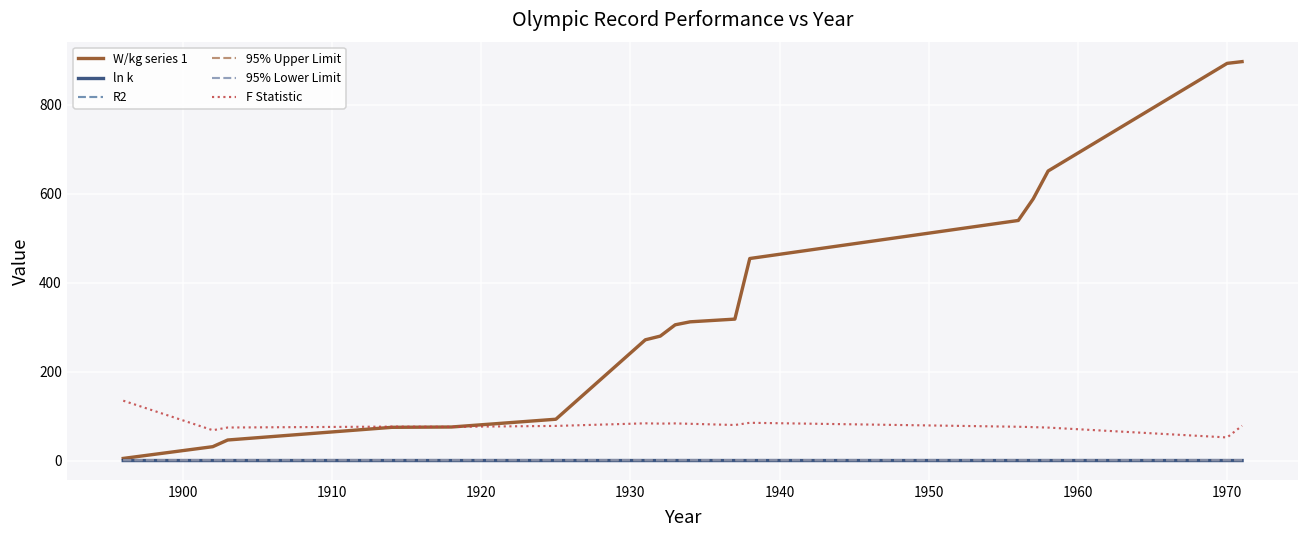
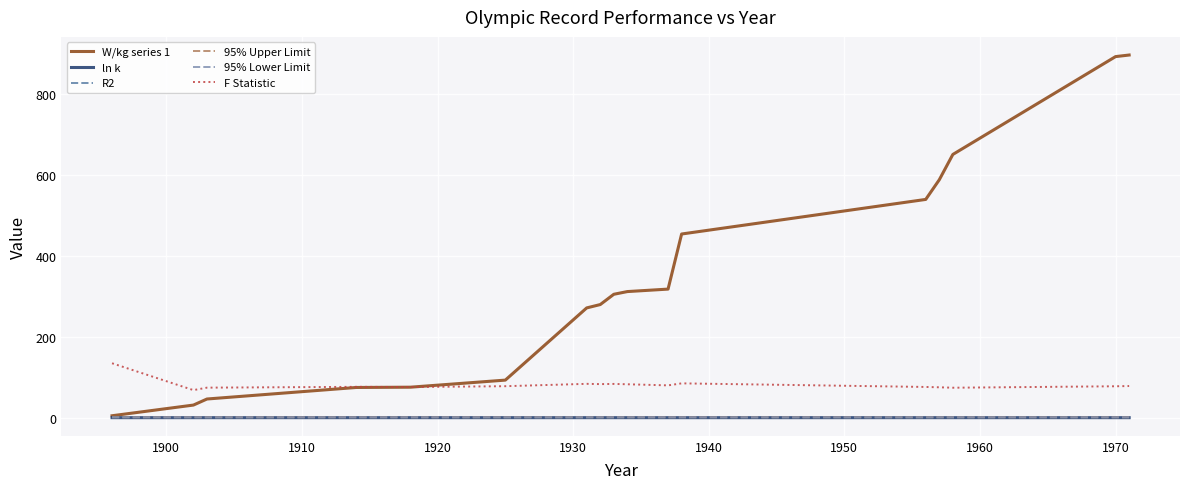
  {
    "W/kg series 1": {
      "1970": 890
    },
    "F Statistic": {
-     "1970": 50
+     "1970": 80
    }
  }
